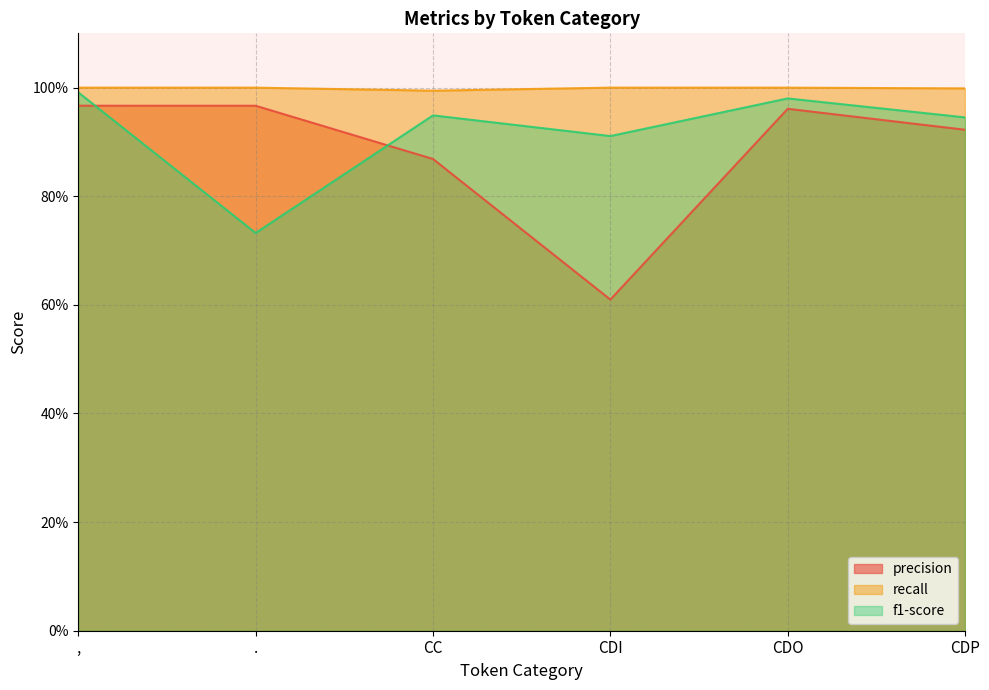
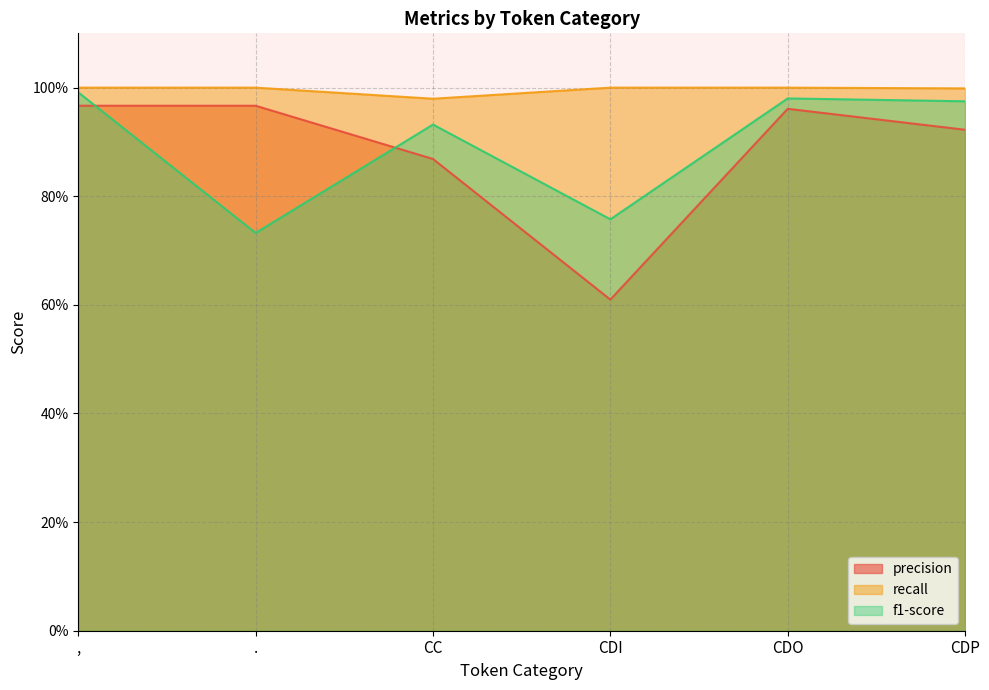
  {
    "precision": {
      ",": "97%",
      ".": "97%",
      "CC": "87%",
      "CDI": "61%",
      "CDO": "96%",
      "CDP": "92%"
    },
    "recall": {
      ",": "100%",
      ".": "100%",
-     "CC": "99%",
+     "CC": "98%",
      "CDI": "100%",
      "CDO": "100%",
      "CDP": "100%"
    },
    "f1-score": {
      ",": "99%",
      ".": "73%",
-     "CC": "95%",
-     "CDI": "91%",
+     "CC": "93%",
+     "CDI": "76%",
      "CDO": "98%",
-     "CDP": "95%"
+     "CDP": "97%"
    }
  }
